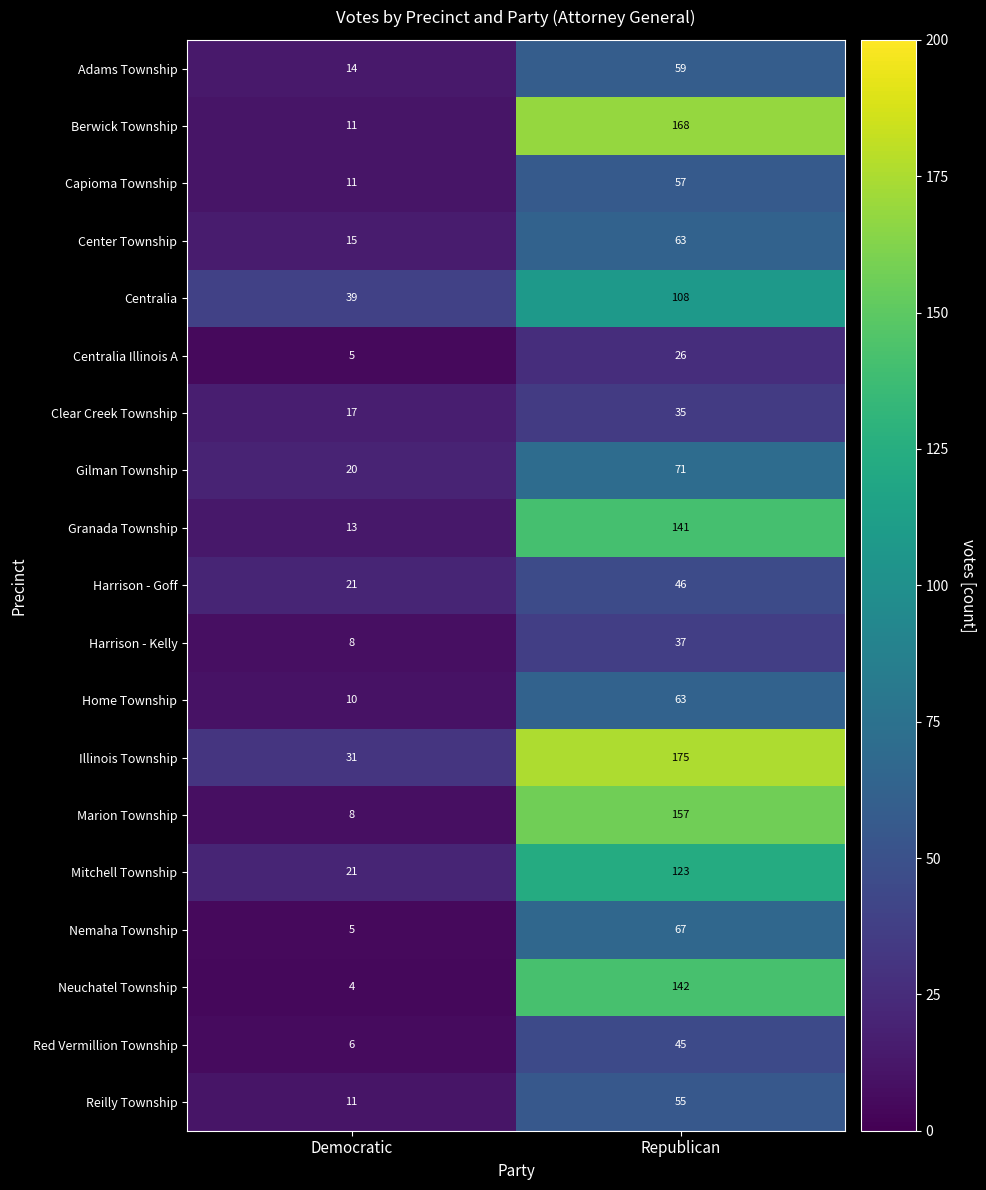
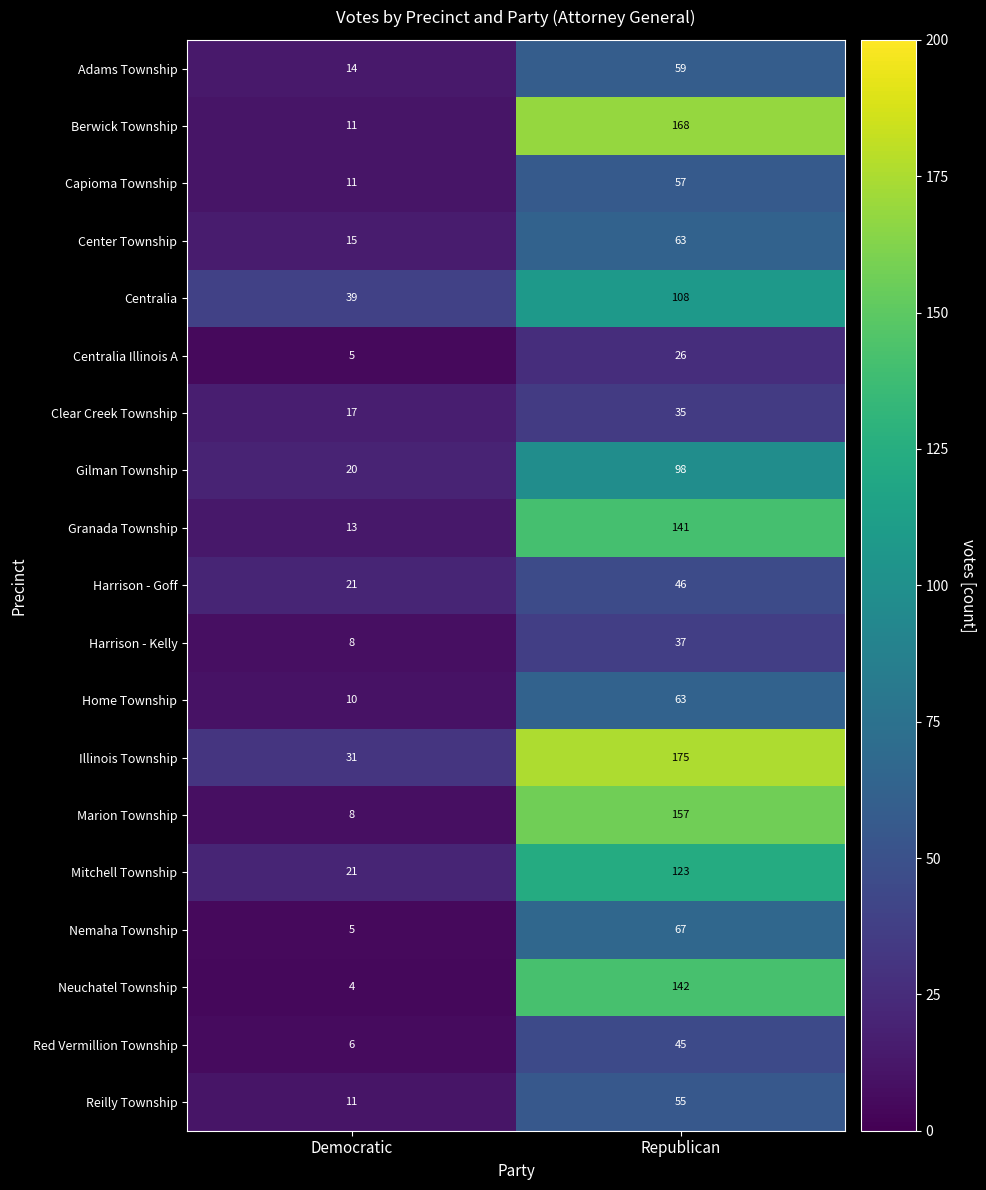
  {
    "Adams Township": {
      "Democratic": 14,
      "Republican": 59
    },
    "Berwick Township": {
      "Democratic": 11,
      "Republican": 168
    },
    "Capioma Township": {
      "Democratic": 11,
      "Republican": 57
    },
    "Center Township": {
      "Democratic": 15,
      "Republican": 63
    },
    "Centralia": {
      "Democratic": 39,
      "Republican": 108
    },
    "Centralia Illinois A": {
      "Democratic": 5,
      "Republican": 26
    },
    "Clear Creek Township": {
      "Democratic": 17,
      "Republican": 35
    },
    "Gilman Township": {
      "Democratic": 20,
-     "Republican": 71
+     "Republican": 98
    },
    "Granada Township": {
      "Democratic": 13,
      "Republican": 141
    },
    "Harrison - Goff": {
      "Democratic": 21,
      "Republican": 46
    },
    "Harrison - Kelly": {
      "Democratic": 8,
      "Republican": 37
    },
    "Home Township": {
      "Democratic": 10,
      "Republican": 63
    },
    "Illinois Township": {
      "Democratic": 31,
      "Republican": 175
    },
    "Marion Township": {
      "Democratic": 8,
      "Republican": 157
    },
    "Mitchell Township": {
      "Democratic": 21,
      "Republican": 123
    },
    "Nemaha Township": {
      "Democratic": 5,
      "Republican": 67
    },
    "Neuchatel Township": {
      "Democratic": 4,
      "Republican": 142
    },
    "Red Vermillion Township": {
      "Democratic": 6,
      "Republican": 45
    },
    "Reilly Township": {
      "Democratic": 11,
      "Republican": 55
    }
  }
